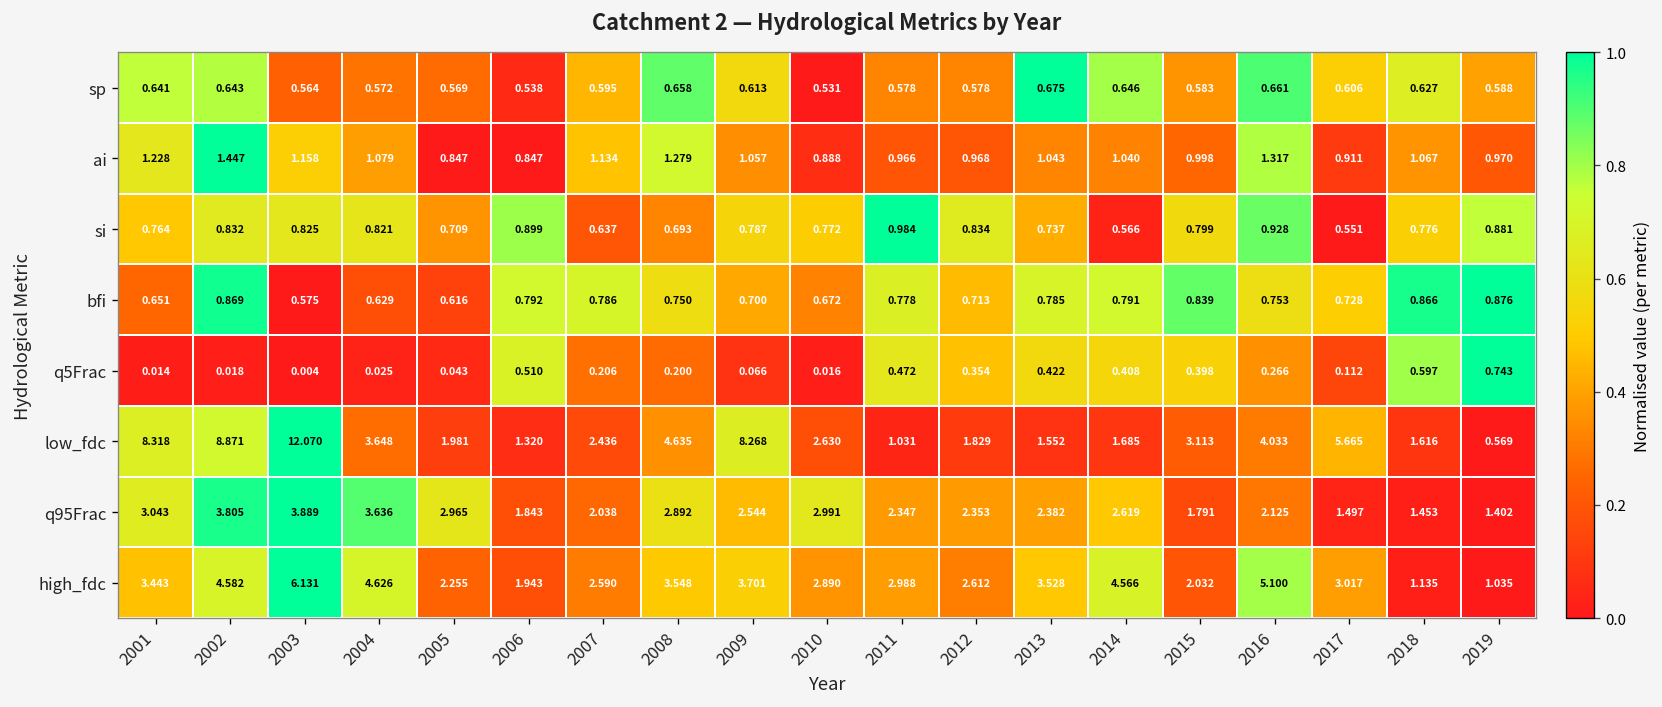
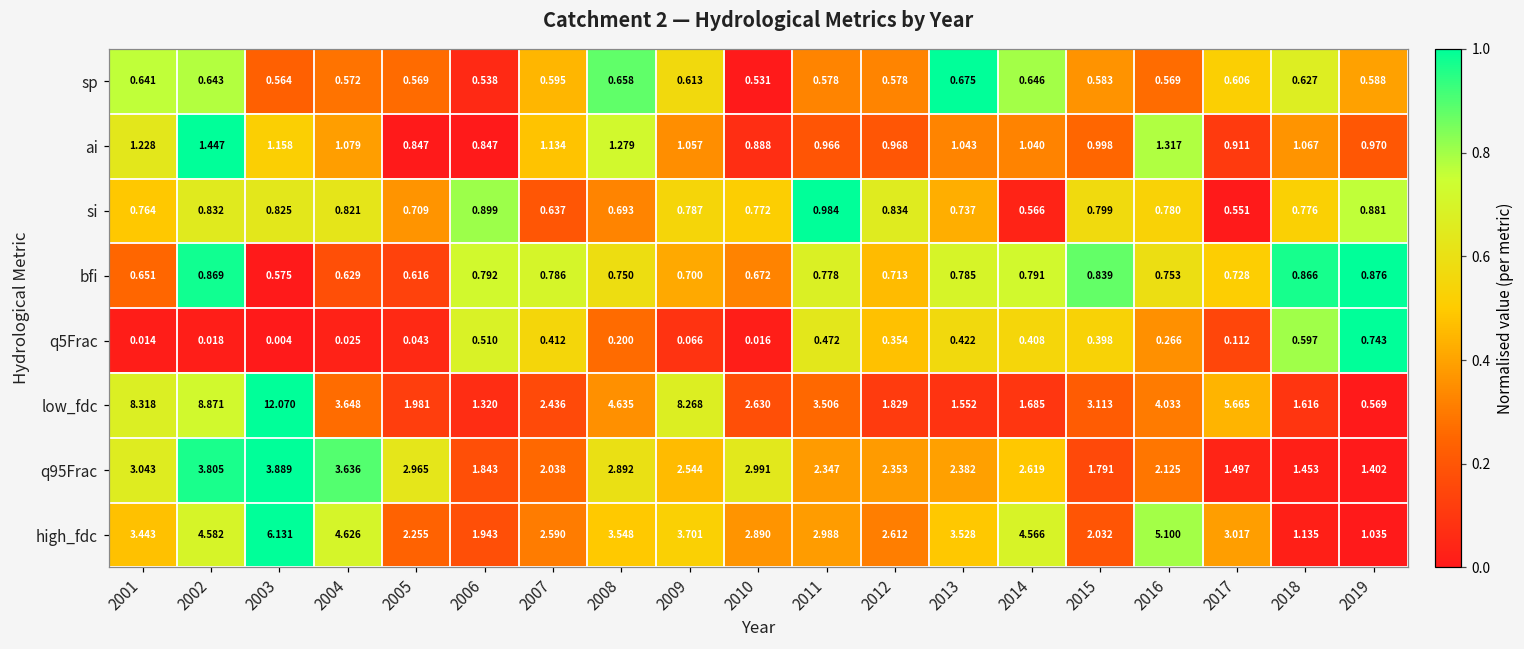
  {
    "sp": {
      "2001": 0.641,
      "2002": 0.643,
      "2003": 0.564,
      "2004": 0.572,
      "2005": 0.569,
      "2006": 0.538,
      "2007": 0.595,
      "2008": 0.658,
      "2009": 0.613,
      "2010": 0.531,
      "2011": 0.578,
      "2012": 0.578,
      "2013": 0.675,
      "2014": 0.646,
      "2015": 0.583,
-     "2016": 0.661,
+     "2016": 0.569,
      "2017": 0.606,
      "2018": 0.627,
      "2019": 0.588
    },
    "ai": {
      "2001": 1.228,
      "2002": 1.447,
      "2003": 1.158,
      "2004": 1.079,
      "2005": 0.847,
      "2006": 0.847,
      "2007": 1.134,
      "2008": 1.279,
      "2009": 1.057,
      "2010": 0.888,
      "2011": 0.966,
      "2012": 0.968,
      "2013": 1.043,
      "2014": 1.040,
      "2015": 0.998,
      "2016": 1.317,
      "2017": 0.911,
      "2018": 1.067,
      "2019": 0.970
    },
    "si": {
      "2001": 0.764,
      "2002": 0.832,
      "2003": 0.825,
      "2004": 0.821,
      "2005": 0.709,
      "2006": 0.899,
      "2007": 0.637,
      "2008": 0.693,
      "2009": 0.787,
      "2010": 0.772,
      "2011": 0.984,
      "2012": 0.834,
      "2013": 0.737,
      "2014": 0.566,
      "2015": 0.799,
-     "2016": 0.928,
+     "2016": 0.780,
      "2017": 0.551,
      "2018": 0.776,
      "2019": 0.881
    },
    "bfi": {
      "2001": 0.651,
      "2002": 0.869,
      "2003": 0.575,
      "2004": 0.629,
      "2005": 0.616,
      "2006": 0.792,
      "2007": 0.786,
      "2008": 0.750,
      "2009": 0.700,
      "2010": 0.672,
      "2011": 0.778,
      "2012": 0.713,
      "2013": 0.785,
      "2014": 0.791,
      "2015": 0.839,
      "2016": 0.753,
      "2017": 0.728,
      "2018": 0.866,
      "2019": 0.876
    },
    "q5Frac": {
      "2001": 0.014,
      "2002": 0.018,
      "2003": 0.004,
      "2004": 0.025,
      "2005": 0.043,
      "2006": 0.510,
-     "2007": 0.206,
+     "2007": 0.412,
      "2008": 0.200,
      "2009": 0.066,
      "2010": 0.016,
      "2011": 0.472,
      "2012": 0.354,
      "2013": 0.422,
      "2014": 0.408,
      "2015": 0.398,
      "2016": 0.266,
      "2017": 0.112,
      "2018": 0.597,
      "2019": 0.743
    },
    "low_fdc": {
      "2001": 8.318,
      "2002": 8.871,
      "2003": 12.070,
      "2004": 3.648,
      "2005": 1.981,
      "2006": 1.320,
      "2007": 2.436,
      "2008": 4.635,
      "2009": 8.268,
      "2010": 2.630,
-     "2011": 1.031,
+     "2011": 3.506,
      "2012": 1.829,
      "2013": 1.552,
      "2014": 1.685,
      "2015": 3.113,
      "2016": 4.033,
      "2017": 5.665,
      "2018": 1.616,
      "2019": 0.569
    },
    "q95Frac": {
      "2001": 3.043,
      "2002": 3.805,
      "2003": 3.889,
      "2004": 3.636,
      "2005": 2.965,
      "2006": 1.843,
      "2007": 2.038,
      "2008": 2.892,
      "2009": 2.544,
      "2010": 2.991,
      "2011": 2.347,
      "2012": 2.353,
      "2013": 2.382,
      "2014": 2.619,
      "2015": 1.791,
      "2016": 2.125,
      "2017": 1.497,
      "2018": 1.453,
      "2019": 1.402
    },
    "high_fdc": {
      "2001": 3.443,
      "2002": 4.582,
      "2003": 6.131,
      "2004": 4.626,
      "2005": 2.255,
      "2006": 1.943,
      "2007": 2.590,
      "2008": 3.548,
      "2009": 3.701,
      "2010": 2.890,
      "2011": 2.988,
      "2012": 2.612,
      "2013": 3.528,
      "2014": 4.566,
      "2015": 2.032,
      "2016": 5.100,
      "2017": 3.017,
      "2018": 1.135,
      "2019": 1.035
    }
  }
